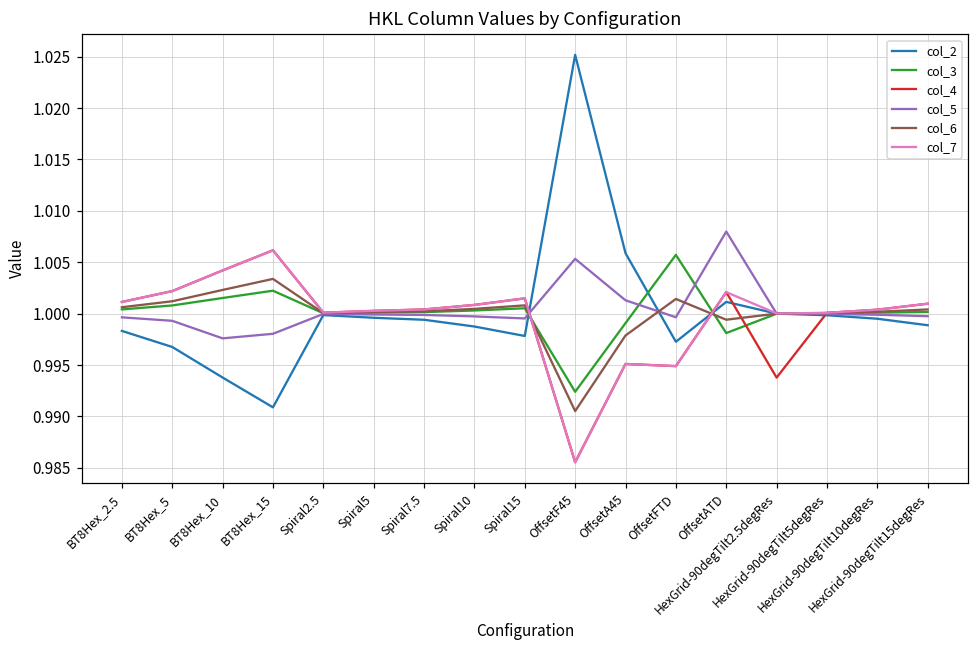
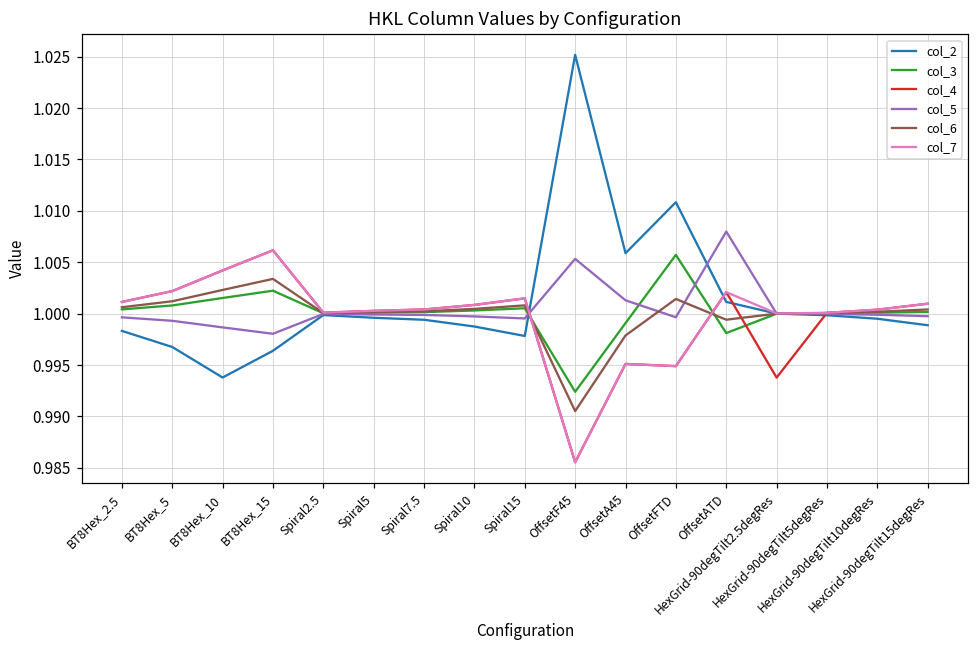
  {
    "col_2": {
      "BT8Hex_2.5": 0.998,
      "BT8Hex_5": 0.997,
      "BT8Hex_10": 0.994,
-     "BT8Hex_15": 0.991,
+     "BT8Hex_15": 0.996,
      "Spiral5": 1.000,
      "Spiral7.5": 0.999,
      "Spiral10": 0.999,
      "Spiral15": 0.998,
      "OffsetF45": 1.025,
      "OffsetA45": 1.006,
-     "OffsetFTD": 0.997,
+     "OffsetFTD": 1.011,
      "OffsetATD": 1.001,
      "HexGrid-90degTilt10degRes": 1.000,
      "HexGrid-90degTilt15degRes": 0.999
    },
    "col_3": {
      "BT8Hex_5": 1.001,
      "BT8Hex_10": 1.002,
      "BT8Hex_15": 1.002,
      "Spiral15": 1.001,
      "OffsetF45": 0.992,
      "OffsetA45": 0.999,
      "OffsetFTD": 1.006,
      "OffsetATD": 0.998
    },
    "col_4": {
      "HexGrid-90degTilt2.5degRes": 0.994
    },
    "col_5": {
      "BT8Hex_2.5": 1.000,
      "BT8Hex_5": 0.999,
-     "BT8Hex_10": 0.998,
+     "BT8Hex_10": 0.999,
      "BT8Hex_15": 0.998,
      "Spiral10": 1.000,
      "Spiral15": 1.000,
      "OffsetF45": 1.005,
      "OffsetA45": 1.001,
      "OffsetFTD": 1.000,
      "OffsetATD": 1.008,
      "HexGrid-90degTilt15degRes": 1.000
    },
    "col_6": {
      "BT8Hex_5": 1.001,
      "BT8Hex_10": 1.002,
      "BT8Hex_15": 1.003,
      "Spiral15": 1.001,
      "OffsetF45": 0.991,
      "OffsetA45": 0.998,
      "OffsetFTD": 1.001,
      "OffsetATD": 0.999
    }
  }
